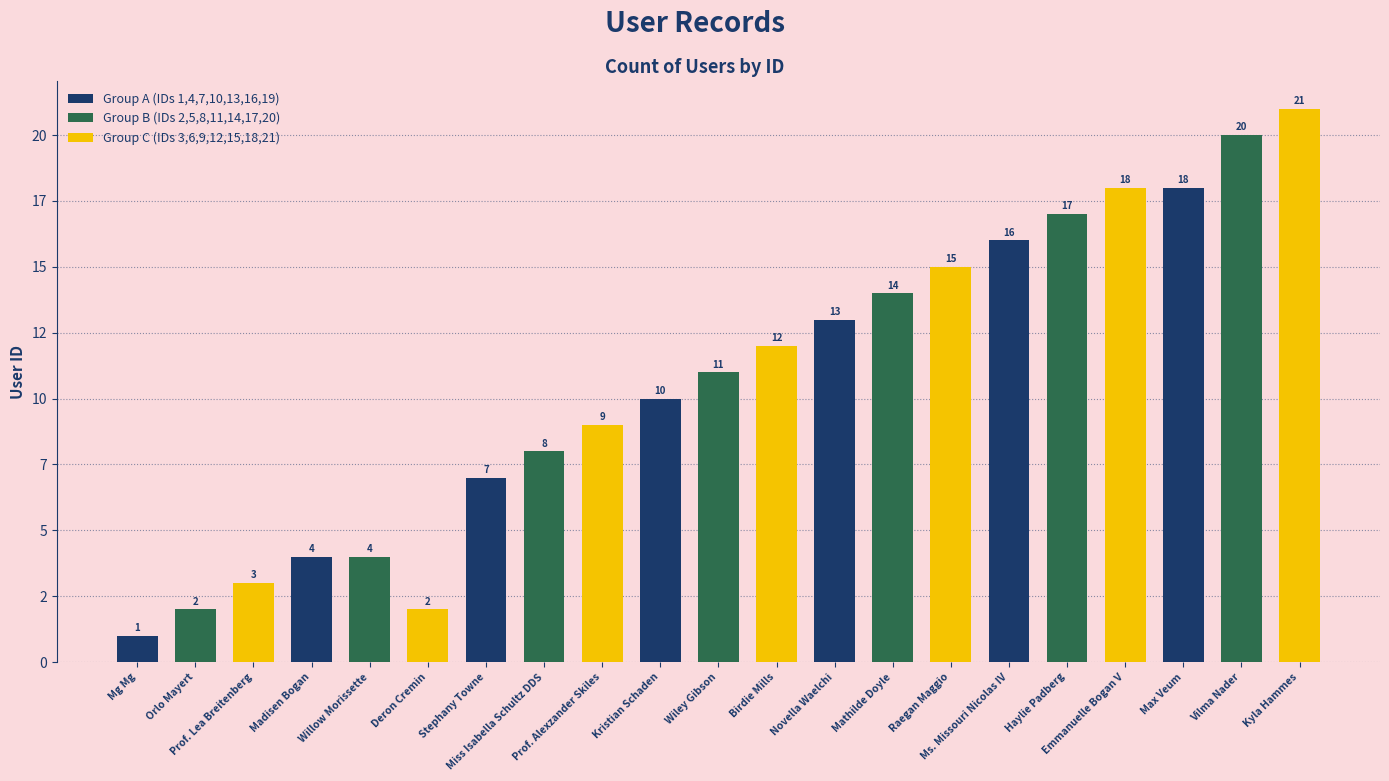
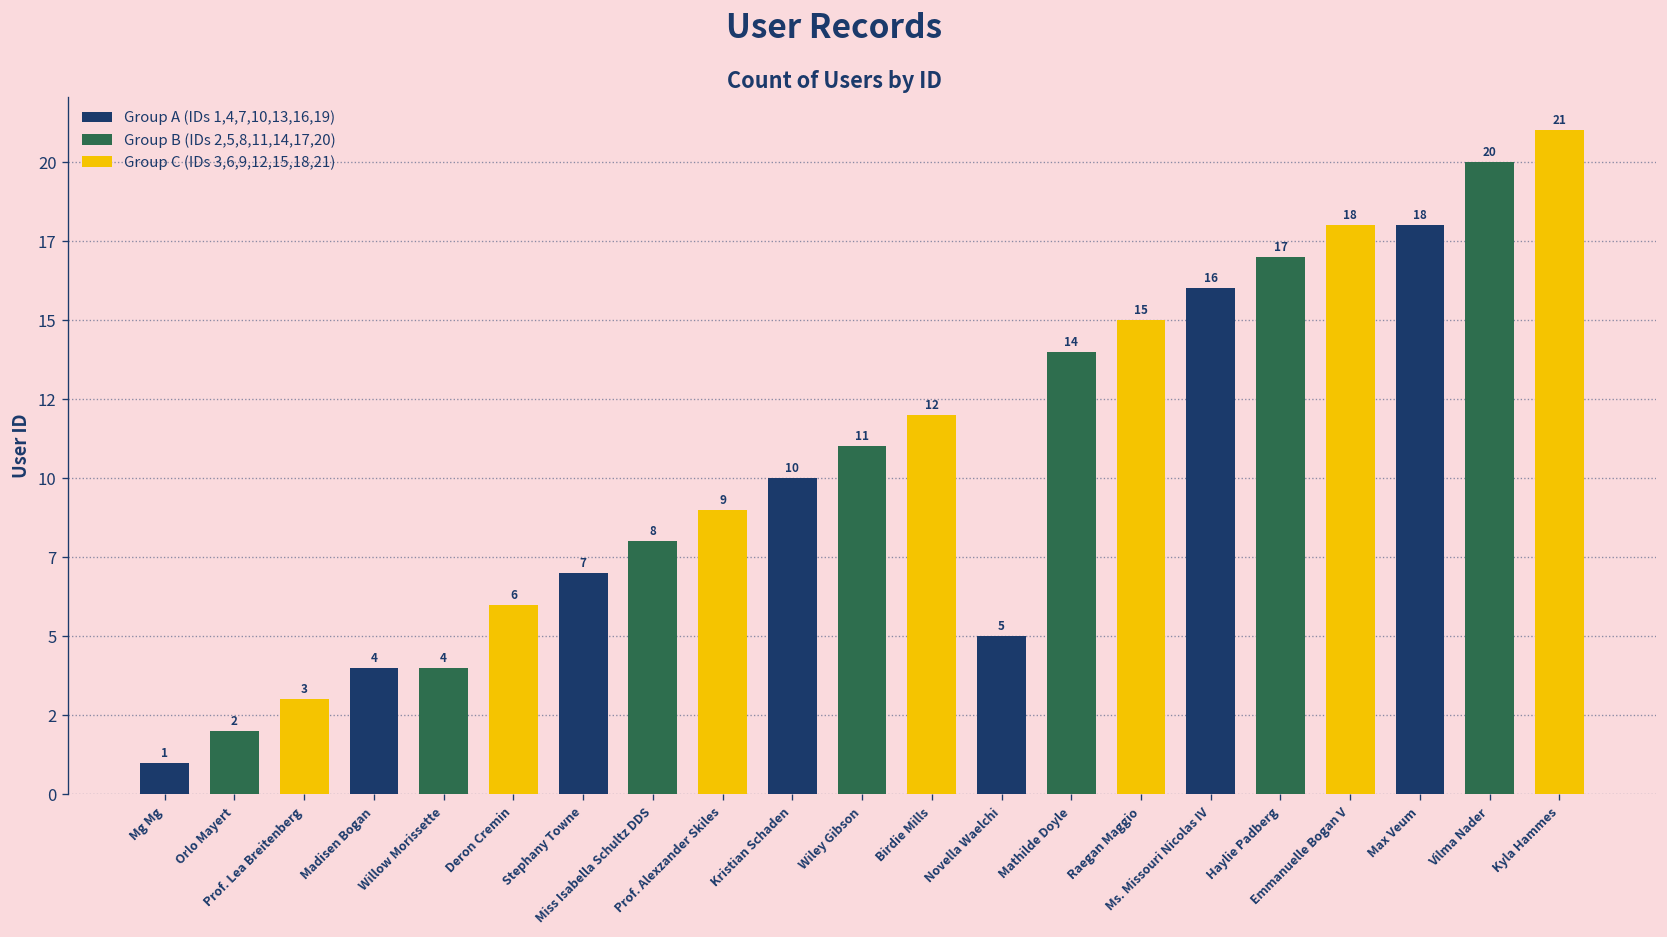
  {
    "Mg Mg": 1,
    "Orlo Mayert": 2,
    "Prof. Lea Breitenberg": 3,
    "Madisen Bogan": 4,
    "Willow Morissette": 4,
-   "Deron Cremin": 2,
+   "Deron Cremin": 6,
    "Stephany Towne": 7,
    "Miss Isabella Schultz DDS": 8,
    "Prof. Alexzander Skiles": 9,
    "Kristian Schaden": 10,
    "Wiley Gibson": 11,
    "Birdie Mills": 12,
-   "Novella Waelchi": 13,
+   "Novella Waelchi": 5,
    "Mathilde Doyle": 14,
    "Raegan Maggio": 15,
    "Ms. Missouri Nicolas IV": 16,
    "Haylie Padberg": 17,
    "Emmanuelle Bogan V": 18,
    "Max Veum": 18,
    "Vilma Nader": 20,
    "Kyla Hammes": 21
  }
